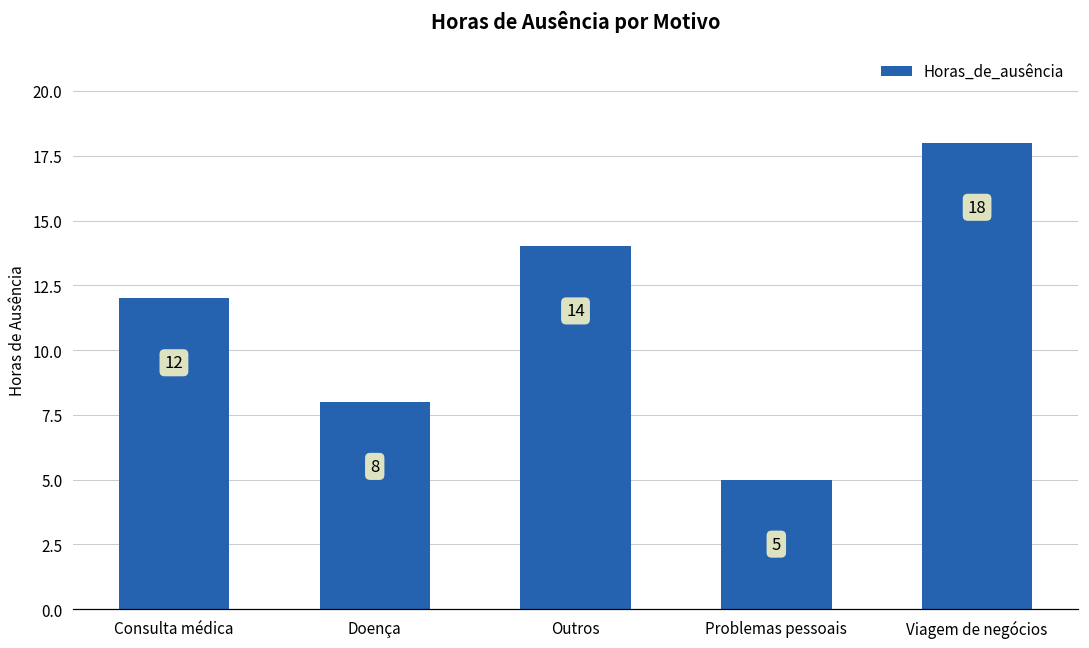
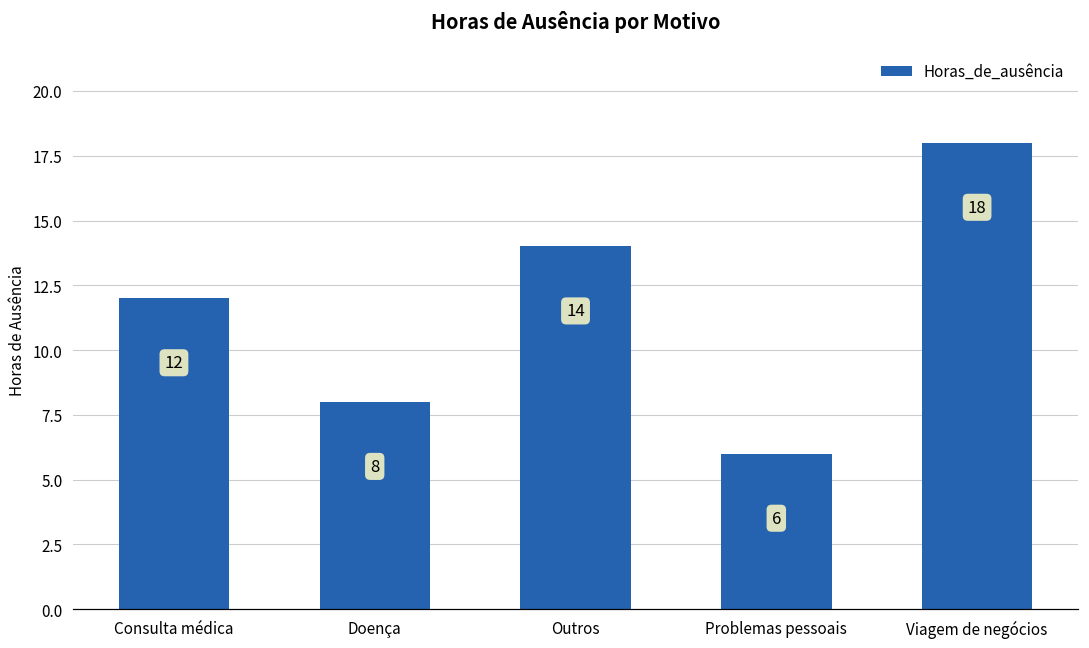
  {
-   "Problemas pessoais": 5
+   "Problemas pessoais": 6
  }
